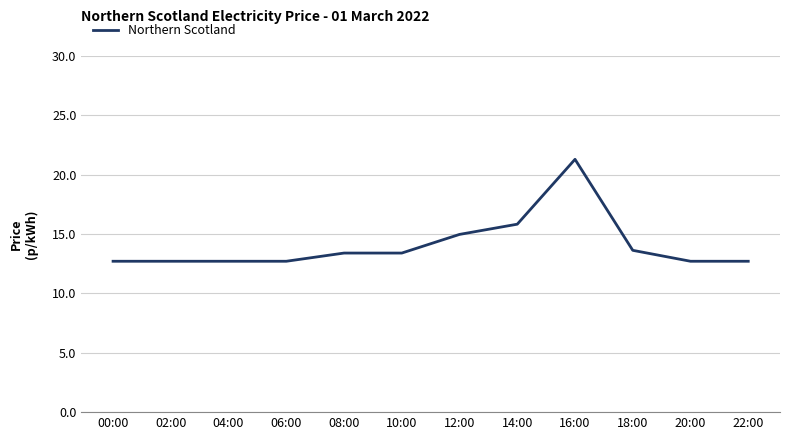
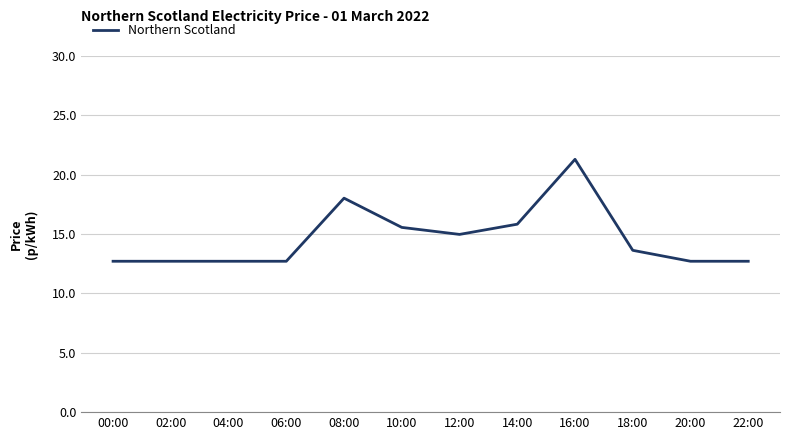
  {
    "00:00": 12.7,
    "02:00": 12.7,
    "04:00": 12.7,
    "06:00": 12.7,
-   "08:00": 13.4,
-   "10:00": 13.4,
+   "08:00": 18.0,
+   "10:00": 15.6,
    "12:00": 15.0,
    "14:00": 15.8,
    "16:00": 21.3,
    "18:00": 13.6,
    "20:00": 12.7,
    "22:00": 12.7
  }
